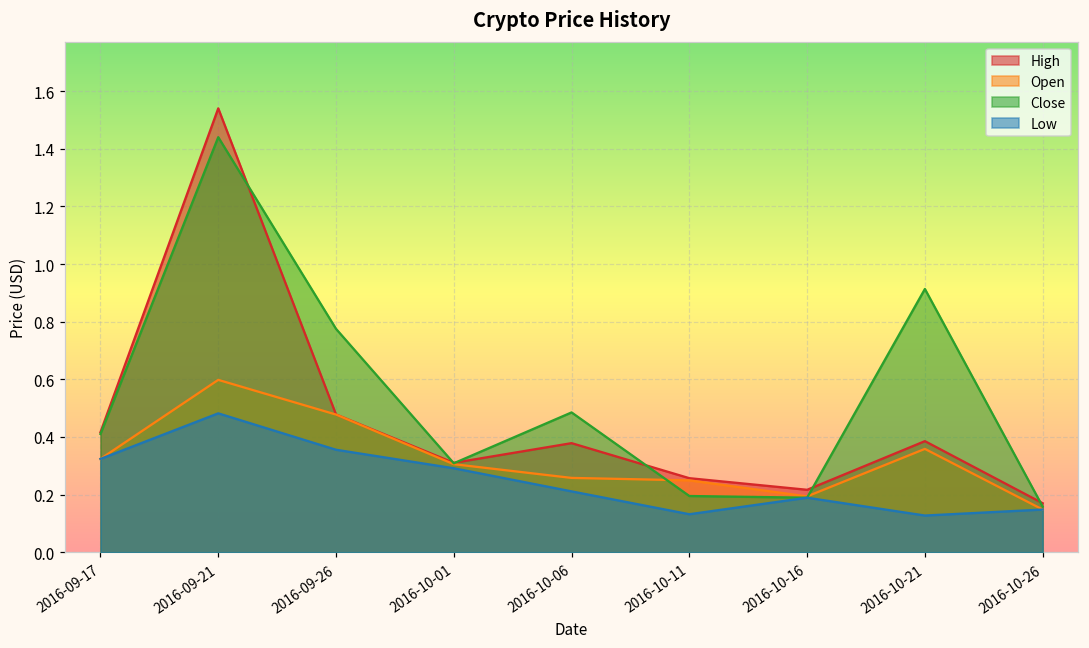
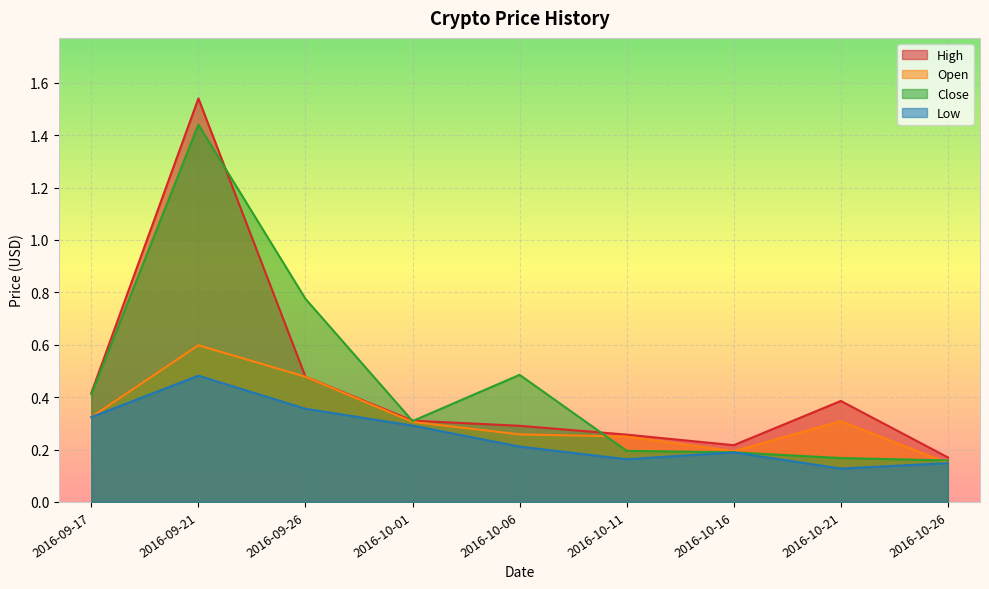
  {
    "High": {
      "2016-09-21": 1.54,
-     "2016-10-06": 0.38,
+     "2016-10-06": 0.29,
      "2016-10-16": 0.22,
      "2016-10-21": 0.39,
      "2016-10-26": 0.17
    },
    "Open": {
      "2016-09-21": 0.60,
      "2016-10-06": 0.26,
-     "2016-10-21": 0.36
+     "2016-10-21": 0.31
    },
    "Close": {
      "2016-09-21": 1.44,
      "2016-09-26": 0.78,
      "2016-10-06": 0.49,
      "2016-10-11": 0.20,
-     "2016-10-21": 0.91,
+     "2016-10-21": 0.17,
      "2016-10-26": 0.16
    },
    "Low": {
      "2016-09-21": 0.48,
      "2016-09-26": 0.36,
      "2016-10-01": 0.29,
      "2016-10-06": 0.21,
-     "2016-10-11": 0.13,
+     "2016-10-11": 0.16,
      "2016-10-21": 0.13
    }
  }
